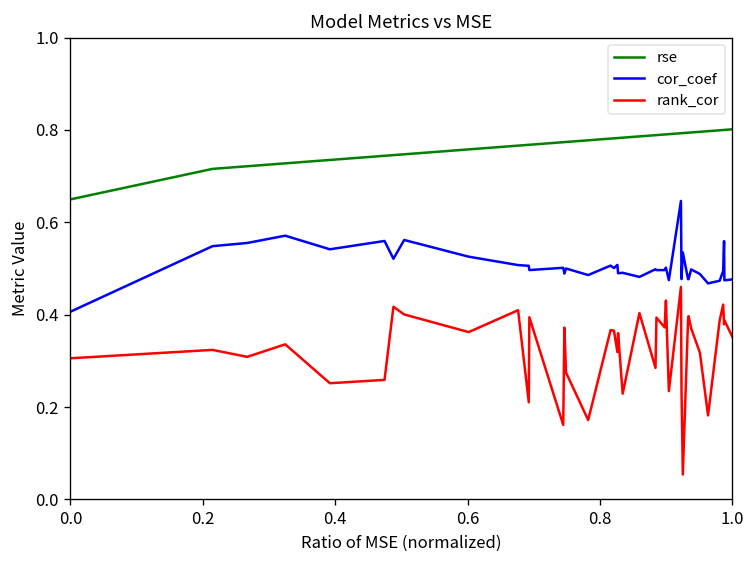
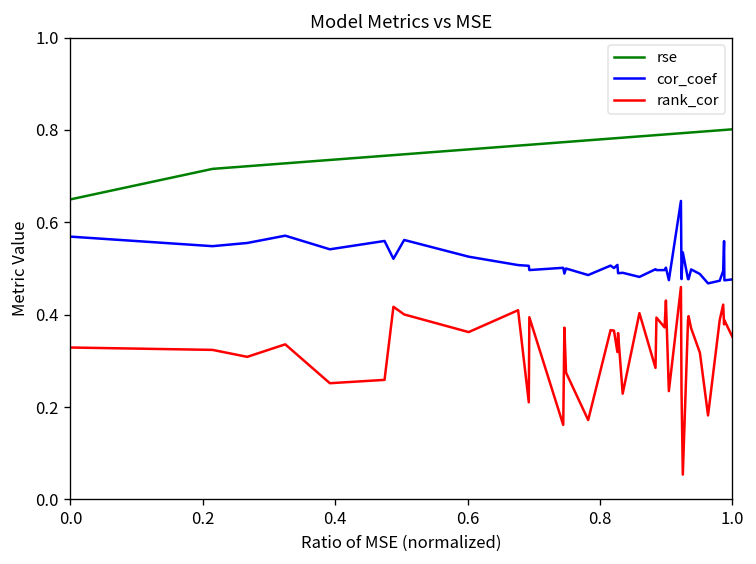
  {
    "rse": {
      "0.0": 0.65,
      "1.0": 0.80
    },
    "cor_coef": {
-     "0.0": 0.41,
+     "0.0": 0.57,
      "1.0": 0.48
    },
    "rank_cor": {
-     "0.0": 0.31,
+     "0.0": 0.33,
      "1.0": 0.35
    }
  }
